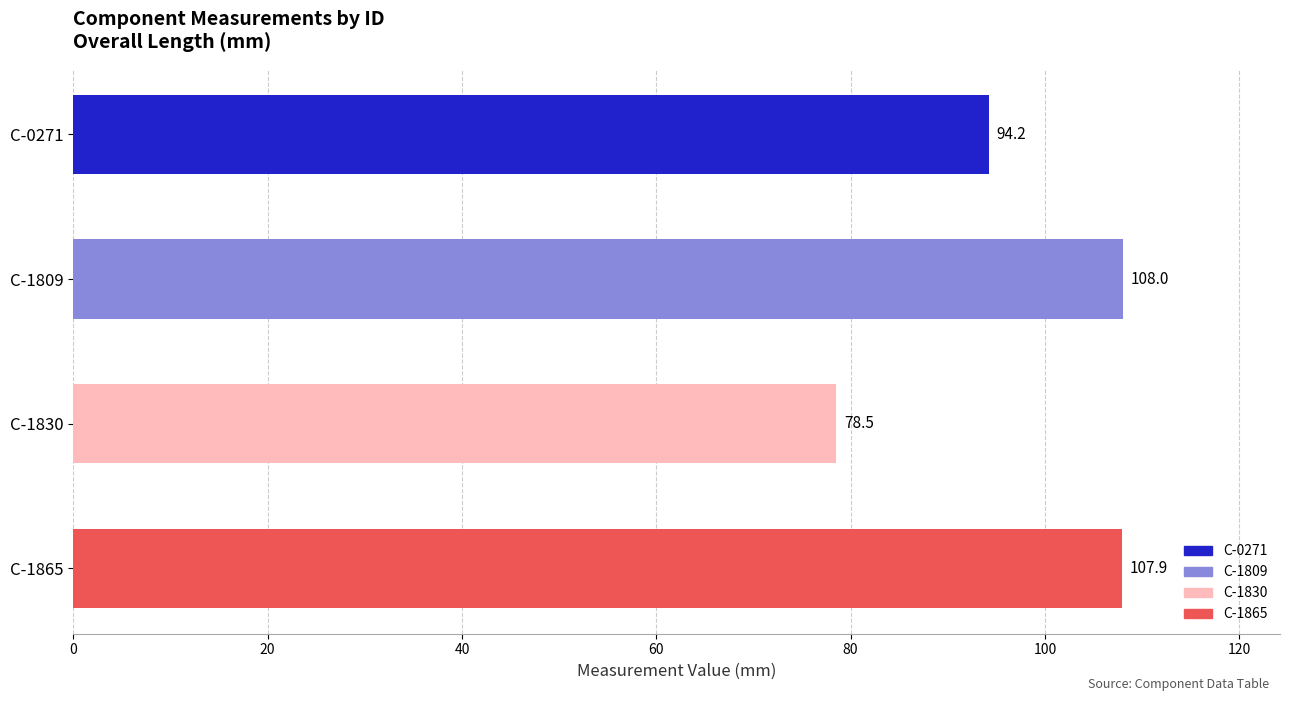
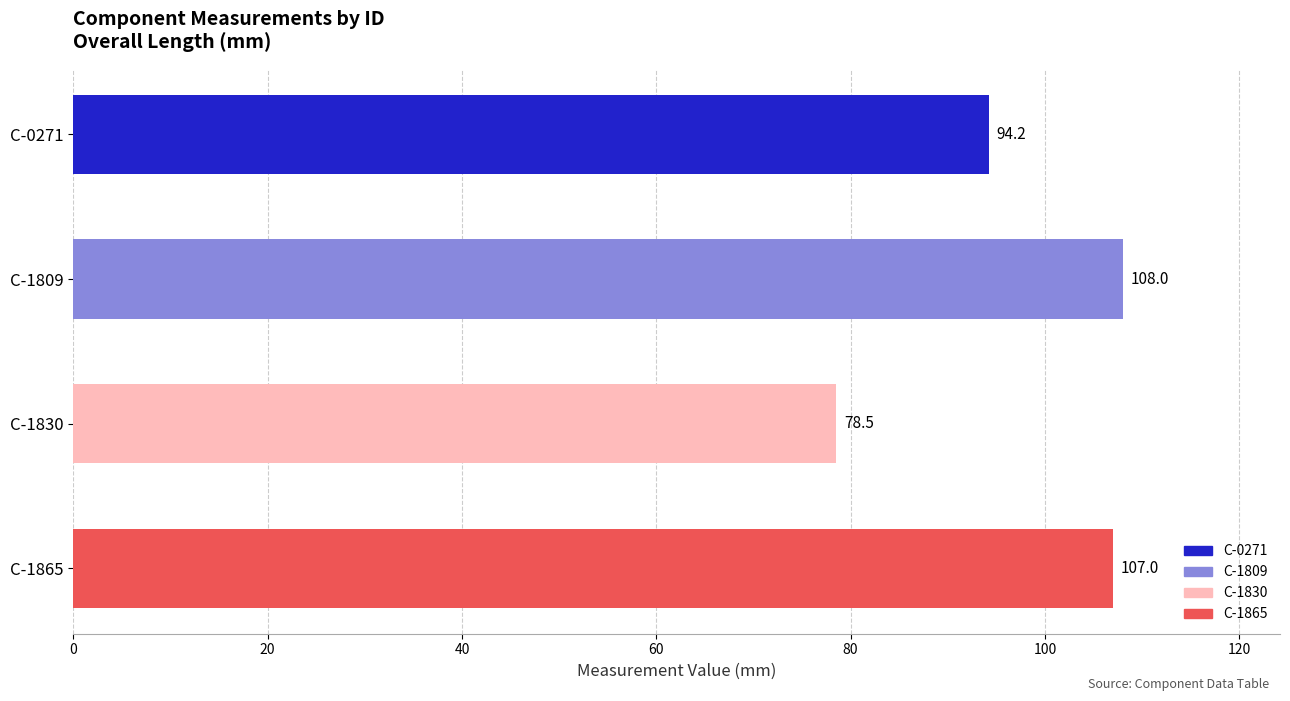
  {
    "C-0271": 94.2,
    "C-1809": 108.0,
    "C-1830": 78.5,
-   "C-1865": 107.9
+   "C-1865": 107.0
  }
